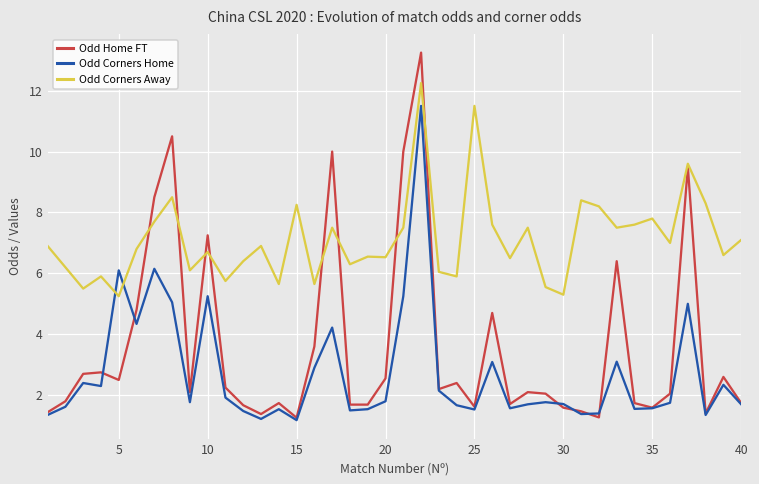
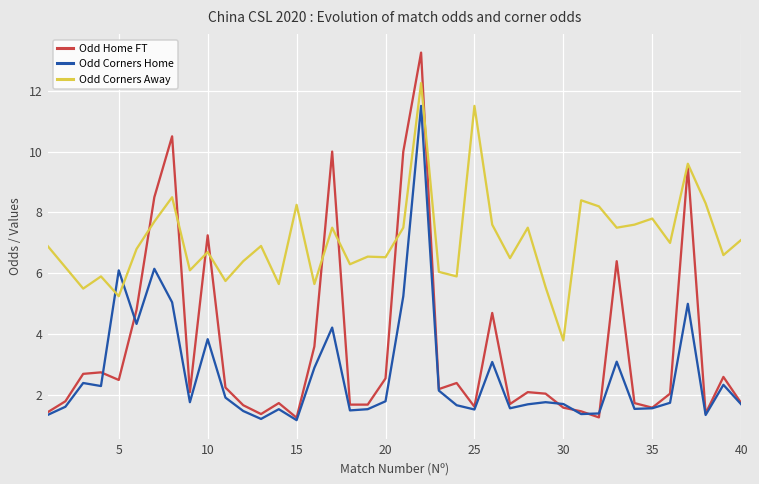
  {
    "Odd Home FT": {
      "5": 2.5,
      "10": 7.3,
      "20": 2.6,
      "30": 1.6
    },
    "Odd Corners Home": {
      "5": 6.1,
-     "10": 5.3,
+     "10": 3.8,
      "20": 1.8,
      "30": 1.7
    },
    "Odd Corners Away": {
      "5": 5.3,
      "10": 6.7,
      "15": 8.3,
      "20": 6.5,
      "25": 11.5,
-     "30": 5.3,
+     "30": 3.8,
      "35": 7.8,
      "40": 7.1
    }
  }
